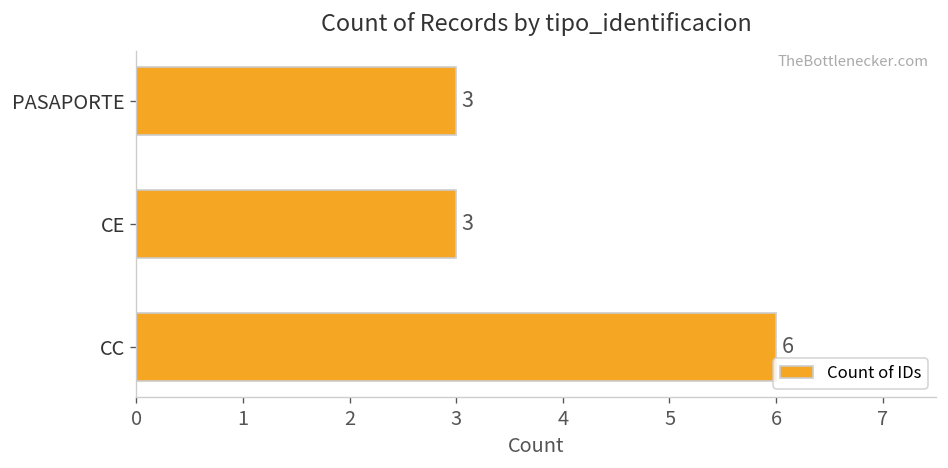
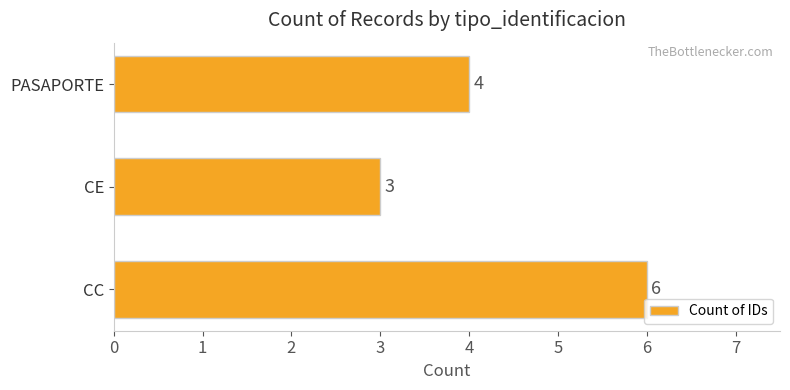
  {
-   "PASAPORTE": 3,
+   "PASAPORTE": 4,
    "CE": 3,
    "CC": 6
  }
